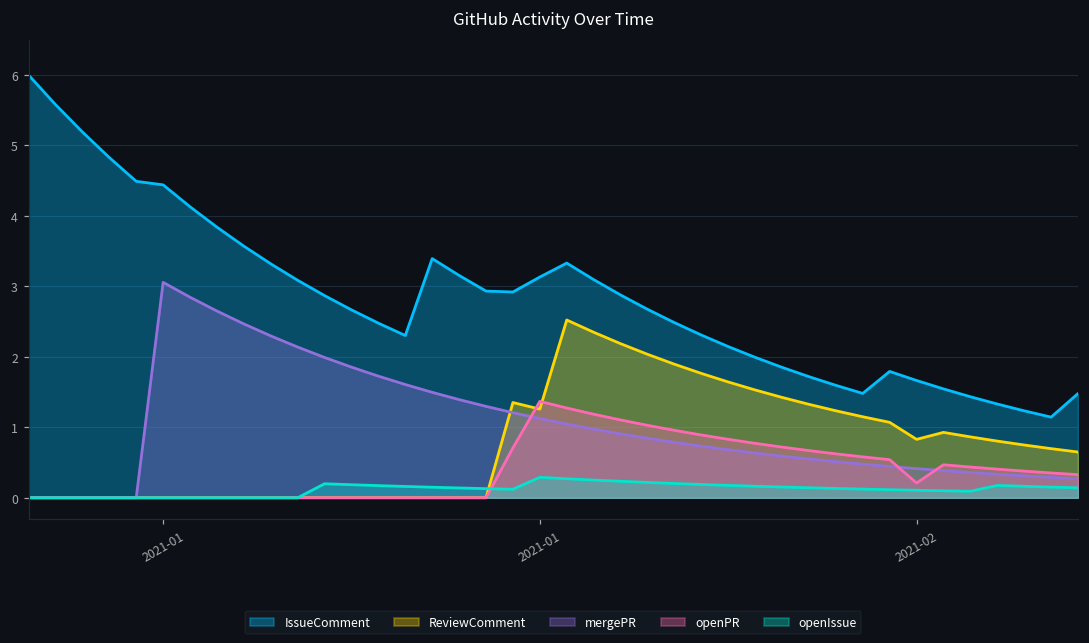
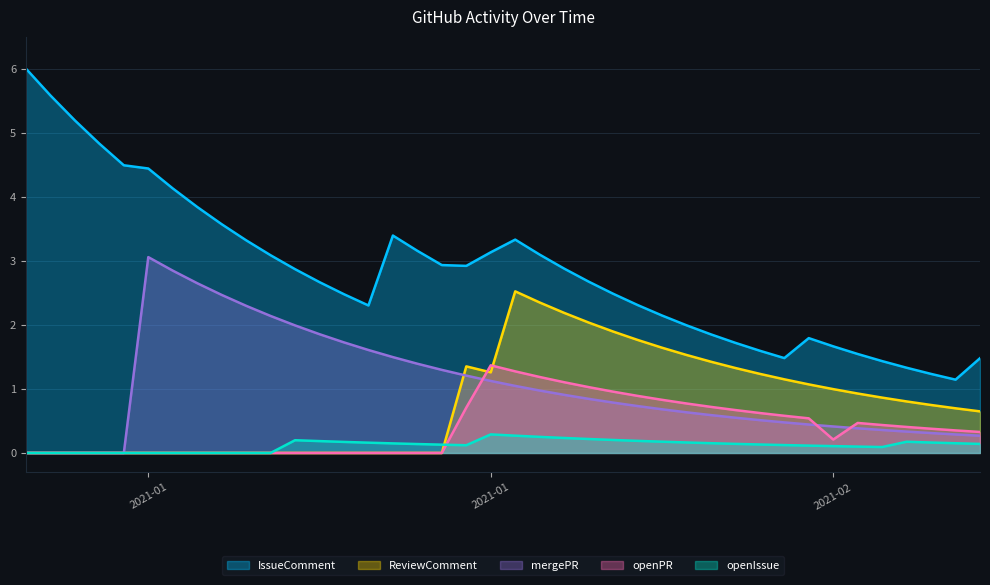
  {
    "ReviewComment": {
-     "2021-02": 0.8
+     "2021-02": 1.0
    },
    "mergePR": {
      "2021-02": 0.4
    },
    "openPR": {
      "2021-02": 0.2
    }
  }
